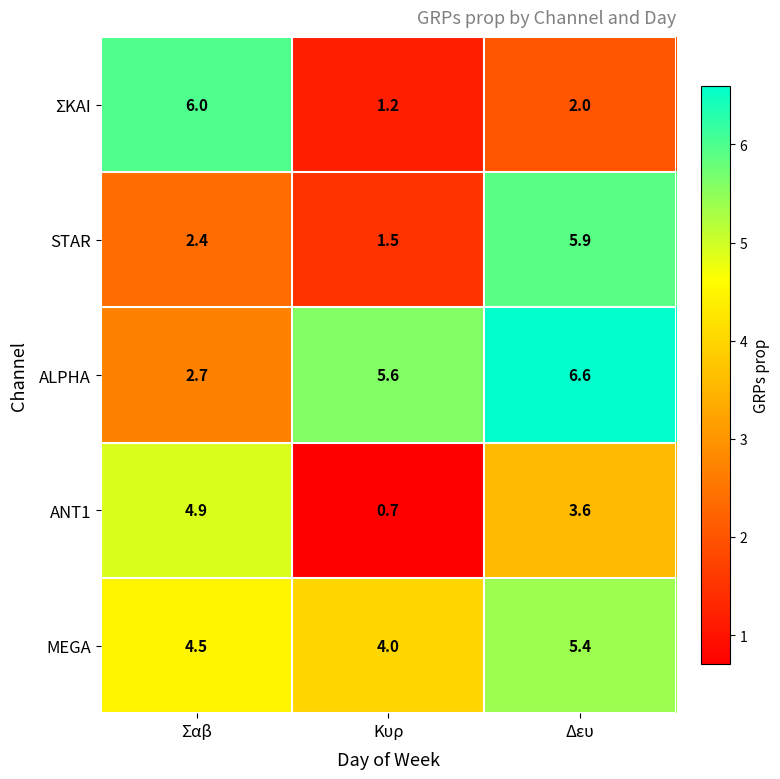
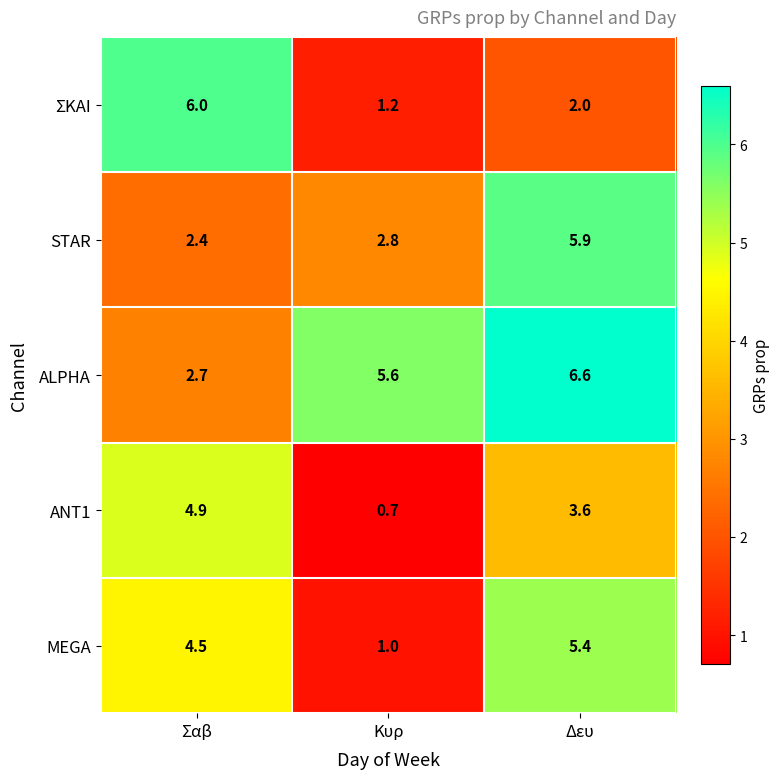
  {
    "ΣΚΑΙ": {
      "Σαβ": 6.0,
      "Κυρ": 1.2,
      "Δευ": 2.0
    },
    "STAR": {
      "Σαβ": 2.4,
-     "Κυρ": 1.5,
+     "Κυρ": 2.8,
      "Δευ": 5.9
    },
    "ALPHA": {
      "Σαβ": 2.7,
      "Κυρ": 5.6,
      "Δευ": 6.6
    },
    "ANT1": {
      "Σαβ": 4.9,
      "Κυρ": 0.7,
      "Δευ": 3.6
    },
    "MEGA": {
      "Σαβ": 4.5,
-     "Κυρ": 4.0,
+     "Κυρ": 1.0,
      "Δευ": 5.4
    }
  }
